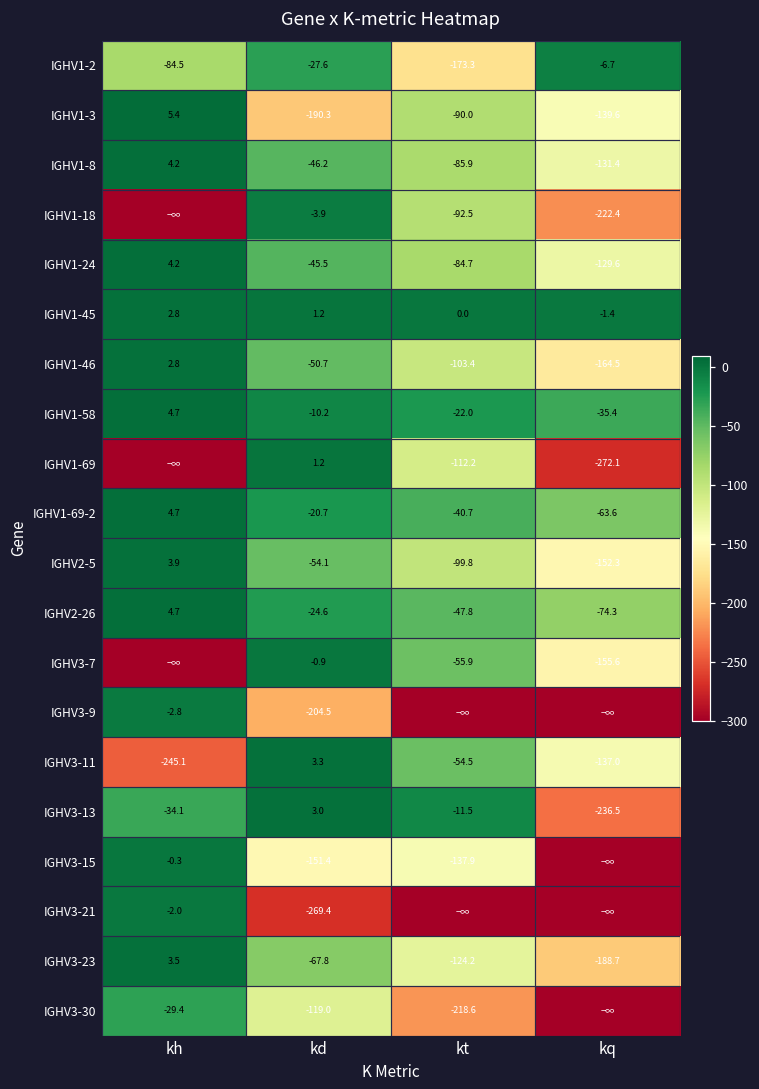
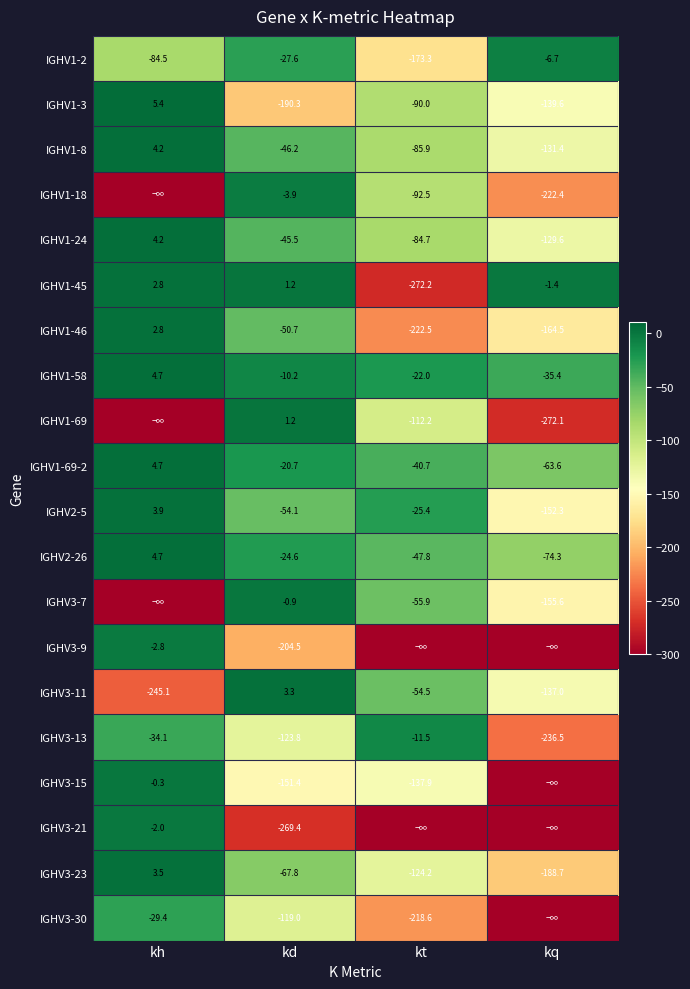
  {
    "IGHV1-2": {
      "kh": -84.5,
      "kd": -27.6,
      "kt": -173.3,
      "kq": -6.7
    },
    "IGHV1-3": {
      "kh": 5.4,
      "kd": -190.3,
      "kt": -90.0,
      "kq": -139.6
    },
    "IGHV1-8": {
      "kh": 4.2,
      "kd": -46.2,
      "kt": -85.9,
      "kq": -131.4
    },
    "IGHV1-18": {
      "kd": -3.9,
      "kt": -92.5,
      "kq": -222.4
    },
    "IGHV1-24": {
      "kh": 4.2,
      "kd": -45.5,
      "kt": -84.7,
      "kq": -129.6
    },
    "IGHV1-45": {
      "kh": 2.8,
      "kd": 1.2,
-     "kt": 0.0,
+     "kt": -272.2,
      "kq": -1.4
    },
    "IGHV1-46": {
      "kh": 2.8,
      "kd": -50.7,
-     "kt": -103.4,
+     "kt": -222.5,
      "kq": -164.5
    },
    "IGHV1-58": {
      "kh": 4.7,
      "kd": -10.2,
      "kt": -22.0,
      "kq": -35.4
    },
    "IGHV1-69": {
      "kd": 1.2,
      "kt": -112.2,
      "kq": -272.1
    },
    "IGHV1-69-2": {
      "kh": 4.7,
      "kd": -20.7,
      "kt": -40.7,
      "kq": -63.6
    },
    "IGHV2-5": {
      "kh": 3.9,
      "kd": -54.1,
-     "kt": -99.8,
+     "kt": -25.4,
      "kq": -152.3
    },
    "IGHV2-26": {
      "kh": 4.7,
      "kd": -24.6,
      "kt": -47.8,
      "kq": -74.3
    },
    "IGHV3-7": {
      "kd": -0.9,
      "kt": -55.9,
      "kq": -155.6
    },
    "IGHV3-9": {
      "kh": -2.8,
      "kd": -204.5
    },
    "IGHV3-11": {
      "kh": -245.1,
      "kd": 3.3,
      "kt": -54.5,
      "kq": -137.0
    },
    "IGHV3-13": {
      "kh": -34.1,
-     "kd": 3.0,
+     "kd": -123.8,
      "kt": -11.5,
      "kq": -236.5
    },
    "IGHV3-15": {
      "kh": -0.3,
      "kd": -151.4,
      "kt": -137.9
    },
    "IGHV3-21": {
      "kh": -2.0,
      "kd": -269.4
    },
    "IGHV3-23": {
      "kh": 3.5,
      "kd": -67.8,
      "kt": -124.2,
      "kq": -188.7
    },
    "IGHV3-30": {
      "kh": -29.4,
      "kd": -119.0,
      "kt": -218.6
    }
  }
